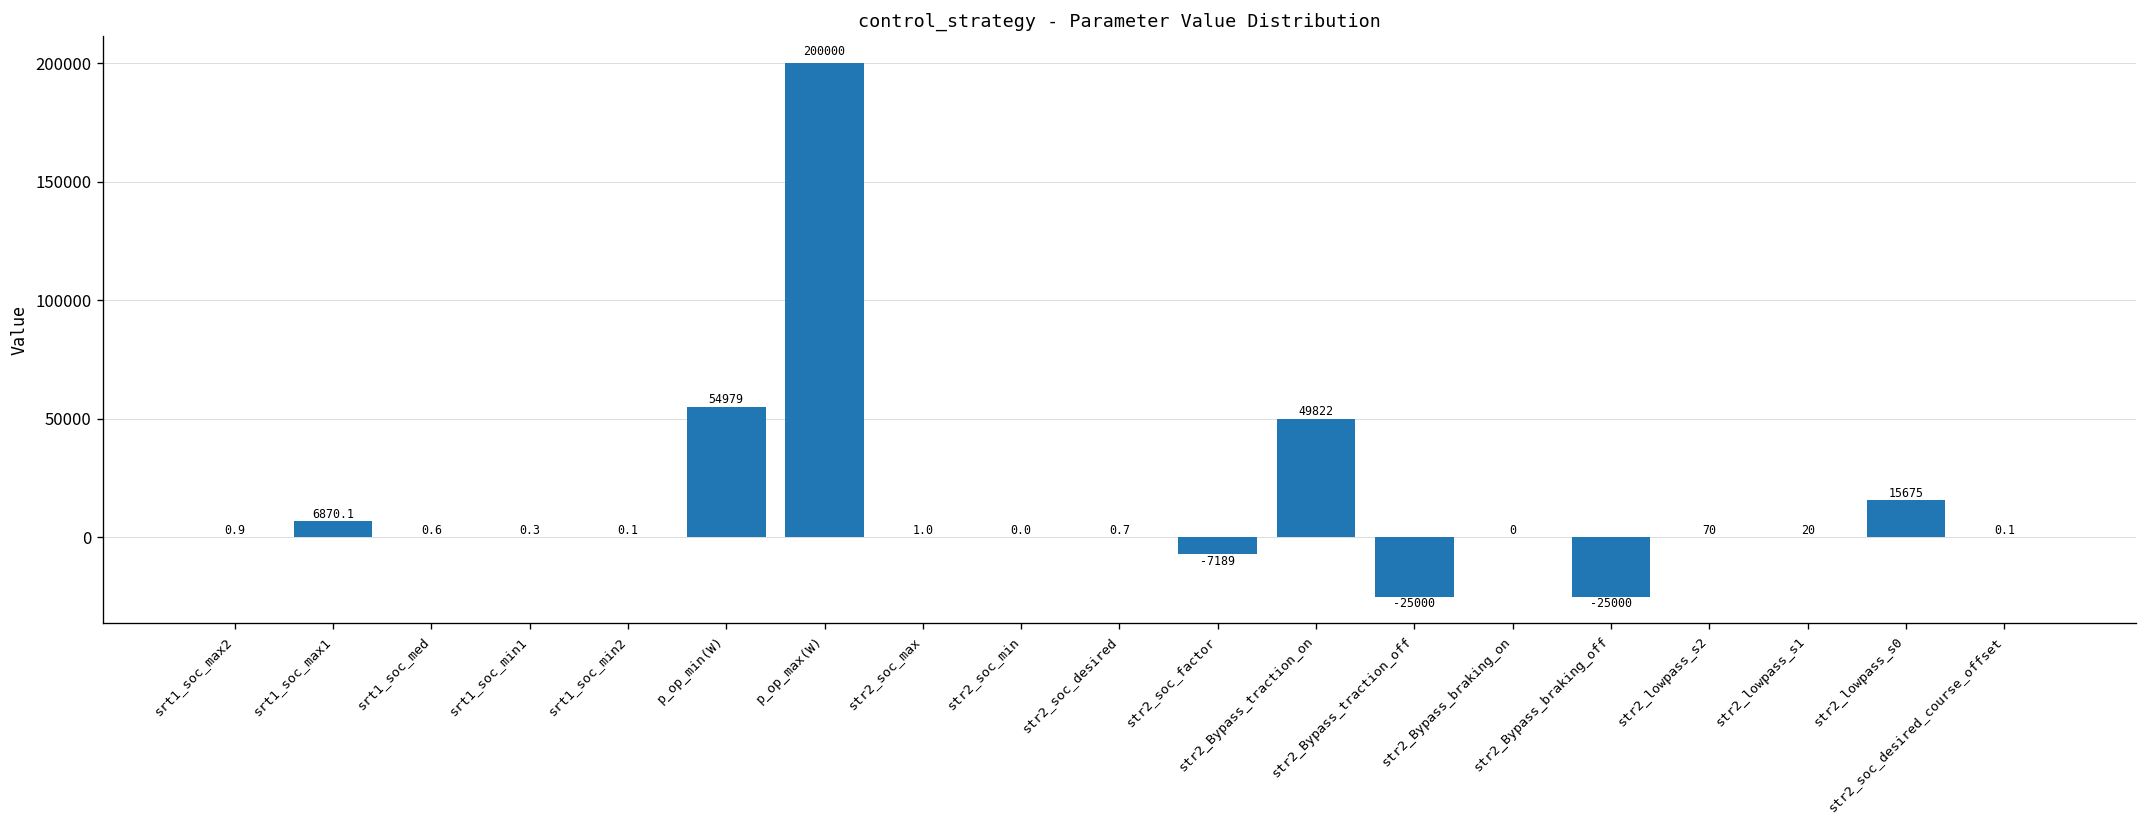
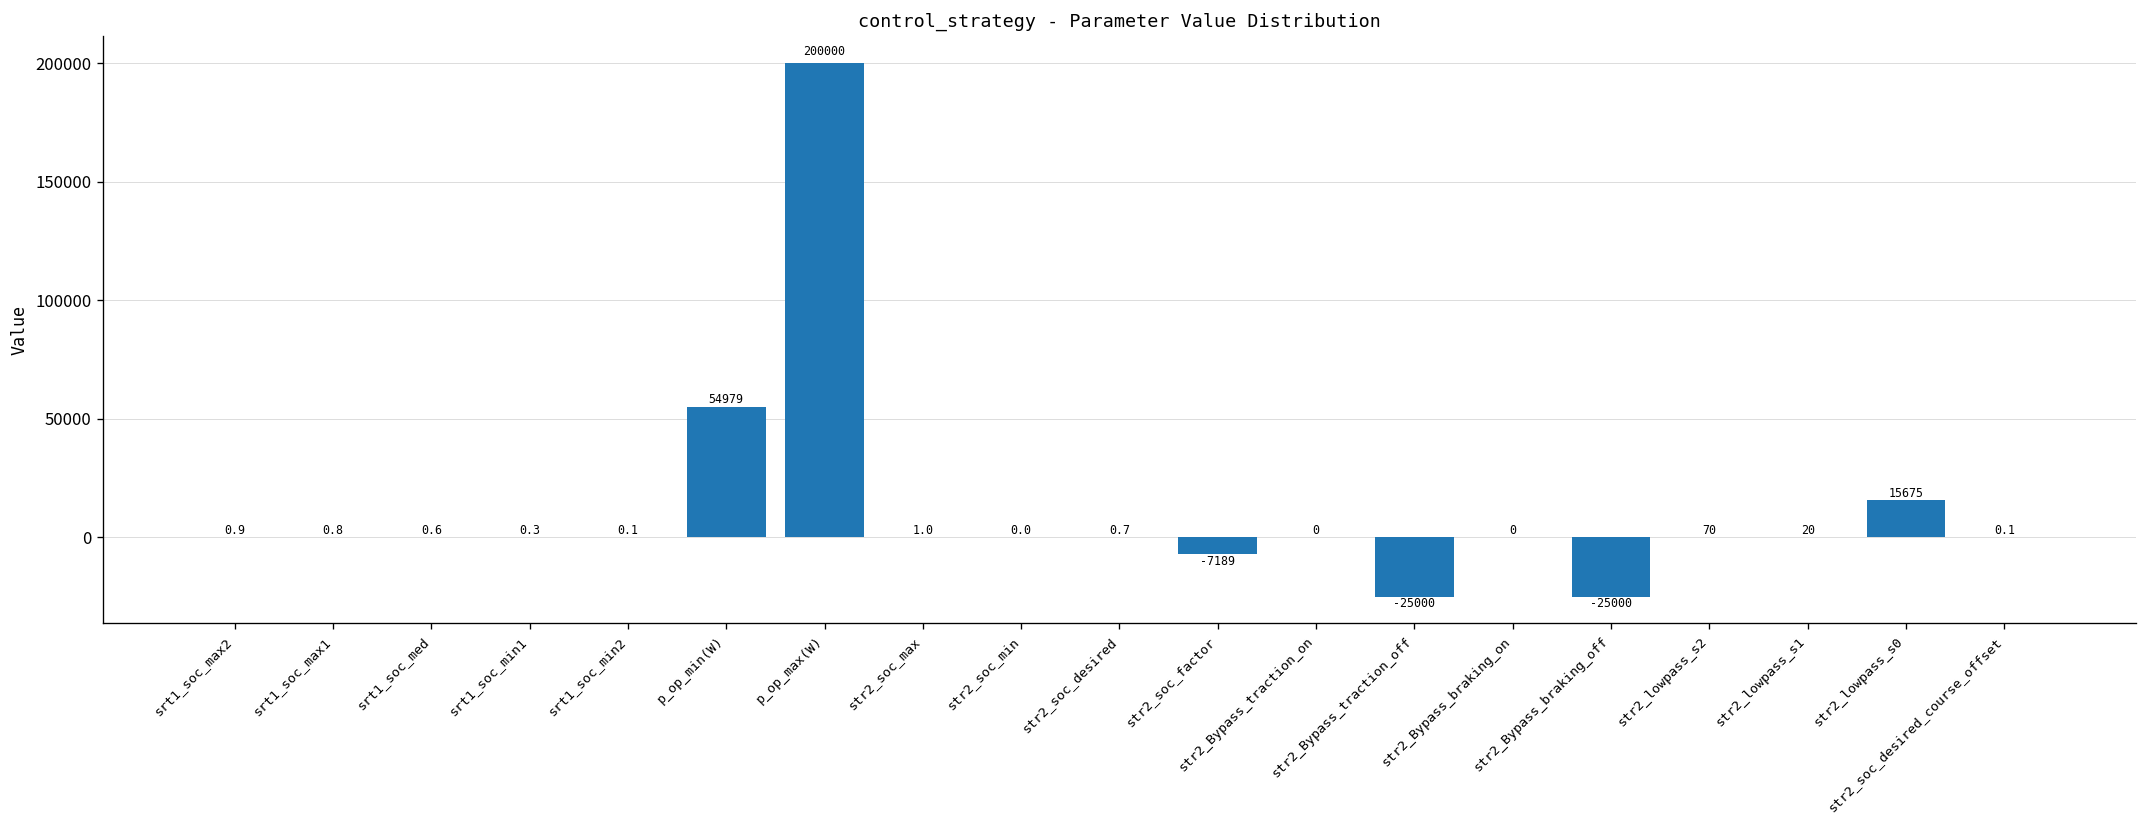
  {
    "srt1_soc_max2": 0.9,
-   "srt1_soc_max1": 6870.1,
+   "srt1_soc_max1": 0.8,
    "srt1_soc_med": 0.6,
    "srt1_soc_min1": 0.3,
    "srt1_soc_min2": 0.1,
    "p_op_min(W)": 54979,
    "p_op_max(W)": 200000,
    "str2_soc_max": 1.0,
    "str2_soc_min": 0.0,
    "str2_soc_desired": 0.7,
    "str2_soc_factor": -7189,
-   "str2_Bypass_traction_on": 49822,
+   "str2_Bypass_traction_on": 0,
    "str2_Bypass_traction_off": -25000,
    "str2_Bypass_braking_on": 0,
    "str2_Bypass_braking_off": -25000,
    "str2_lowpass_s2": 70,
    "str2_lowpass_s1": 20,
    "str2_lowpass_s0": 15675,
    "str2_soc_desired_course_offset": 0.1
  }
